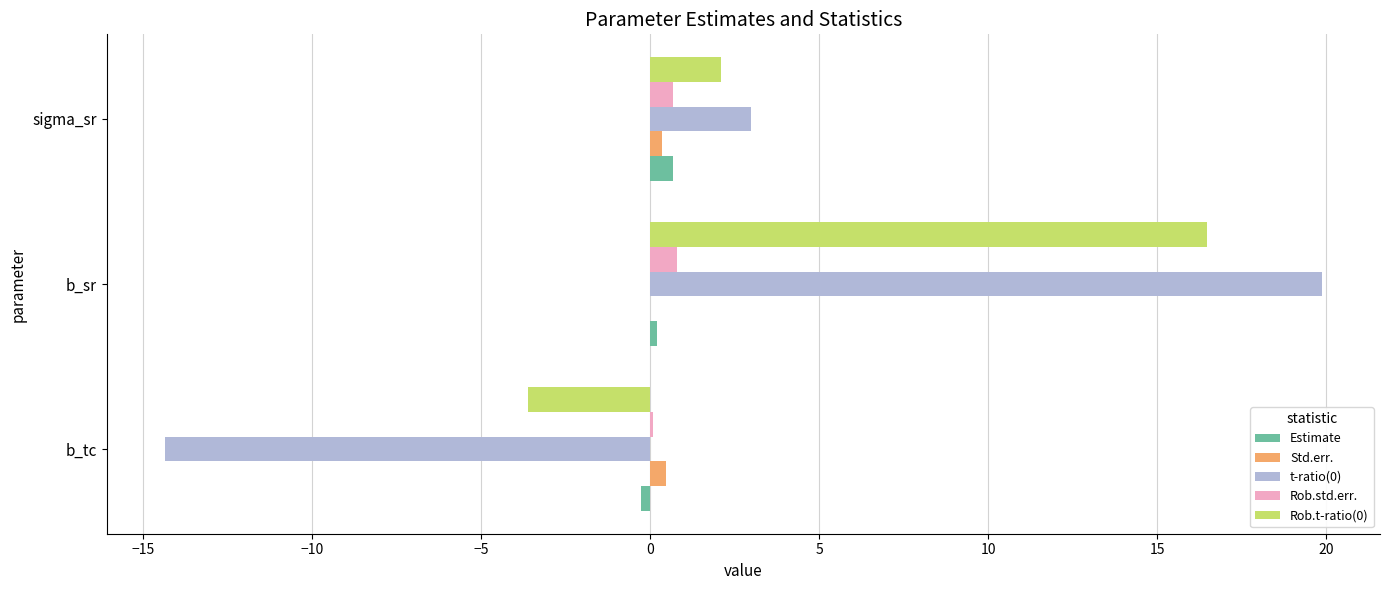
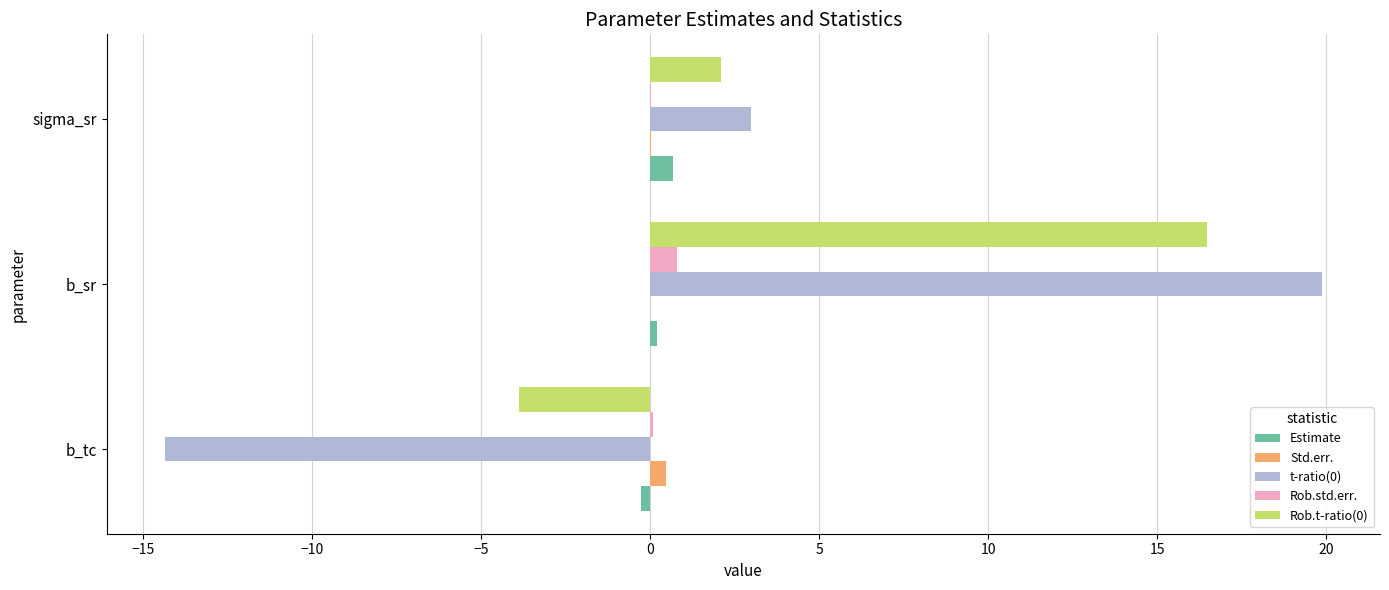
  {
    "Estimate": {
      "sigma_sr": 0.7,
      "b_sr": 0.2,
      "b_tc": -0.3
    },
    "Std.err.": {
-     "sigma_sr": 0.4,
+     "sigma_sr": 0.0,
      "b_tc": 0.5
    },
    "t-ratio(0)": {
      "sigma_sr": 3.0,
      "b_sr": 19.9,
      "b_tc": -14.4
    },
    "Rob.std.err.": {
-     "sigma_sr": 0.7,
+     "sigma_sr": 0.0,
      "b_sr": 0.8
    },
    "Rob.t-ratio(0)": {
      "sigma_sr": 2.1,
      "b_sr": 16.5,
-     "b_tc": -3.6
+     "b_tc": -3.9
    }
  }
